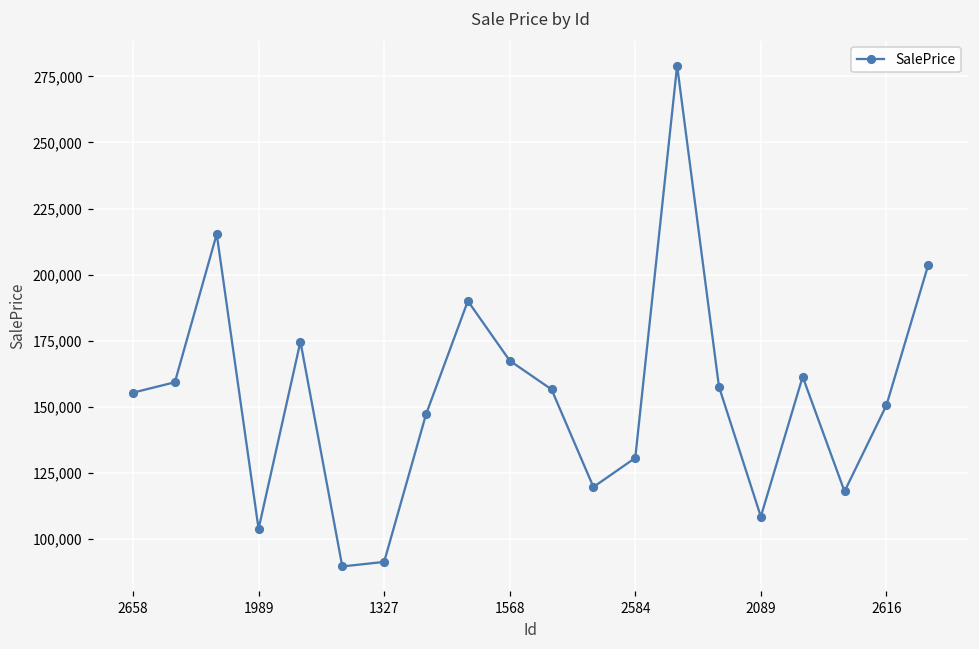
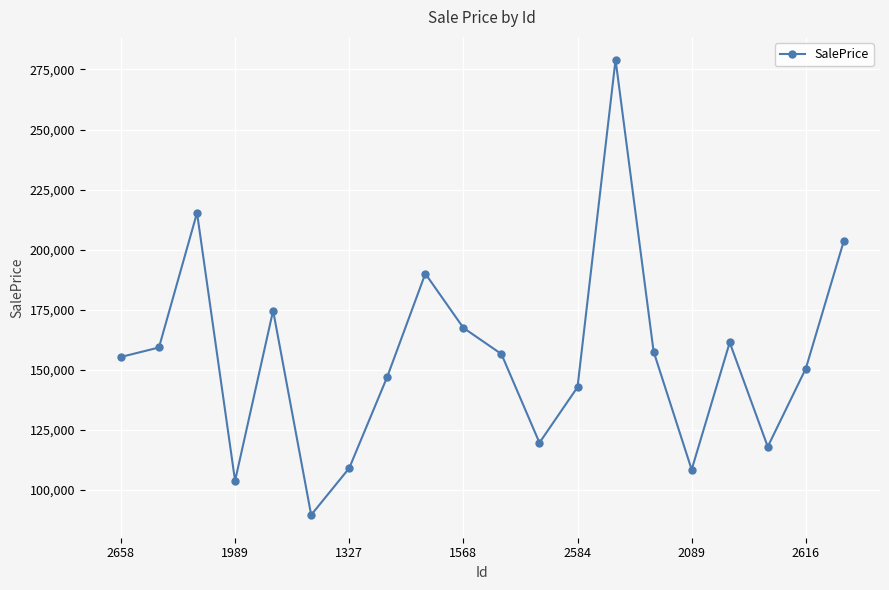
  {
    "2658": "155,000",
    "1989": "104,000",
-   "1327": "91,000",
+   "1327": "109,000",
    "1568": "168,000",
-   "2584": "131,000",
+   "2584": "143,000",
    "2089": "108,000",
    "2616": "151,000"
  }
